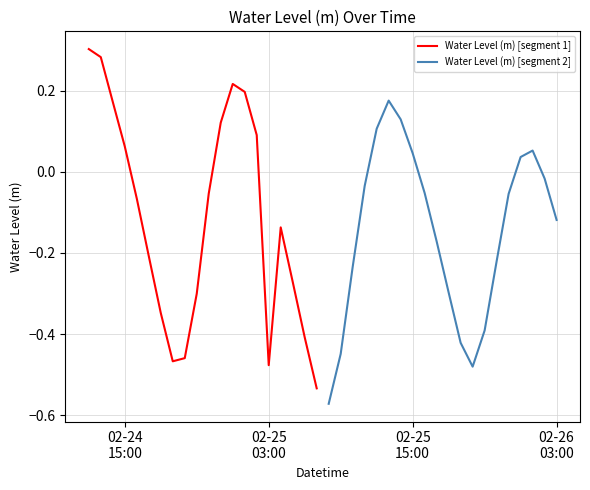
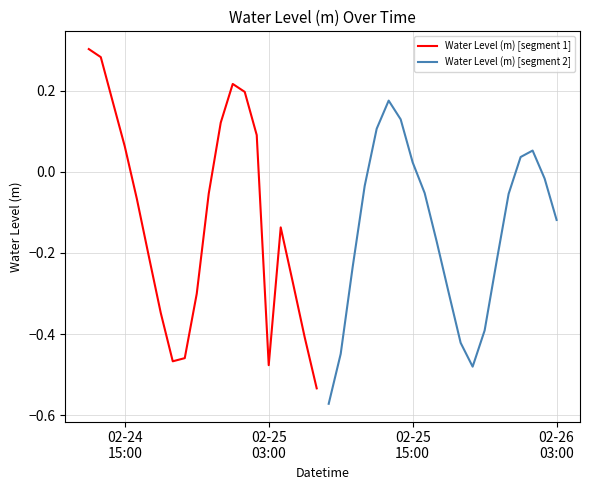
  {
    "Water Level (m) [segment 1]": {
      "02-24 15:00": 0.06,
      "02-25 03:00": -0.48
    },
    "Water Level (m) [segment 2]": {
-     "02-25 15:00": 0.05,
+     "02-25 15:00": 0.02,
      "02-26 03:00": -0.12
    }
  }
